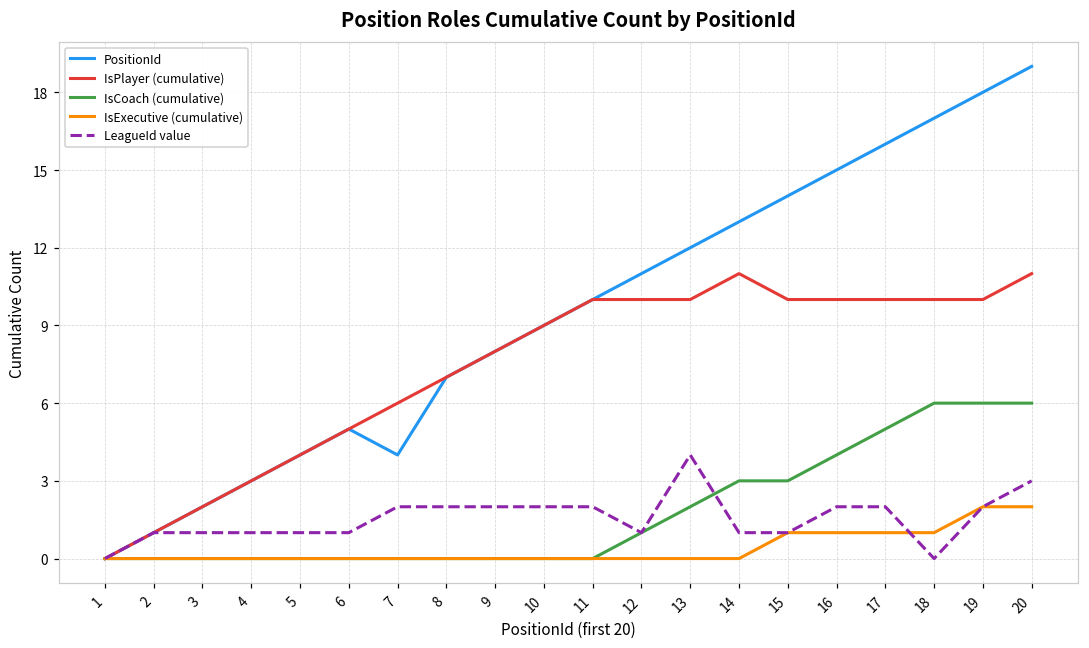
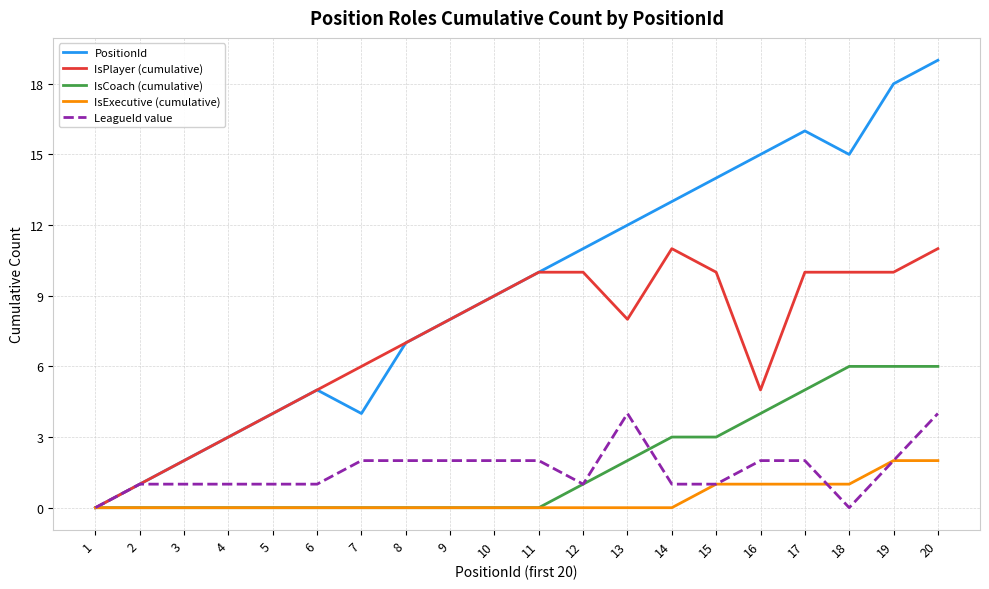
  {
    "PositionId": {
      "7": 4,
      "12": 11,
      "13": 12,
      "14": 13,
      "15": 14,
      "16": 15,
      "17": 16,
-     "18": 17,
+     "18": 15,
      "19": 18,
      "20": 19
    },
    "IsPlayer (cumulative)": {
      "7": 6,
      "12": 10,
-     "13": 10,
+     "13": 8,
      "14": 11,
      "15": 10,
-     "16": 10,
+     "16": 5,
      "17": 10,
      "18": 10,
      "19": 10,
      "20": 11
    },
    "IsCoach (cumulative)": {
      "13": 2,
      "14": 3,
      "15": 3,
      "16": 4,
      "17": 5,
      "18": 6,
      "19": 6,
      "20": 6
    },
    "IsExecutive (cumulative)": {
      "12": 0,
      "13": 0,
      "14": 0,
      "16": 1,
      "17": 1,
      "18": 1,
      "20": 2
    },
    "LeagueId value": {
      "3": 1,
      "4": 1,
      "5": 1,
      "6": 1,
      "7": 2,
      "8": 2,
      "9": 2,
      "10": 2,
      "11": 2,
      "13": 4,
      "14": 1,
      "16": 2,
      "17": 2,
      "18": 0,
-     "20": 3
+     "20": 4
    }
  }
